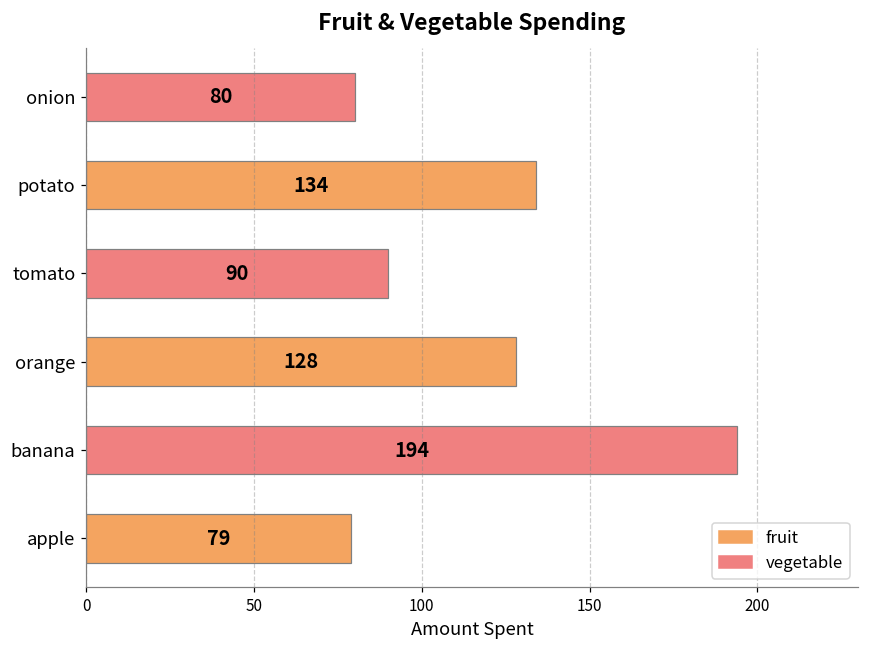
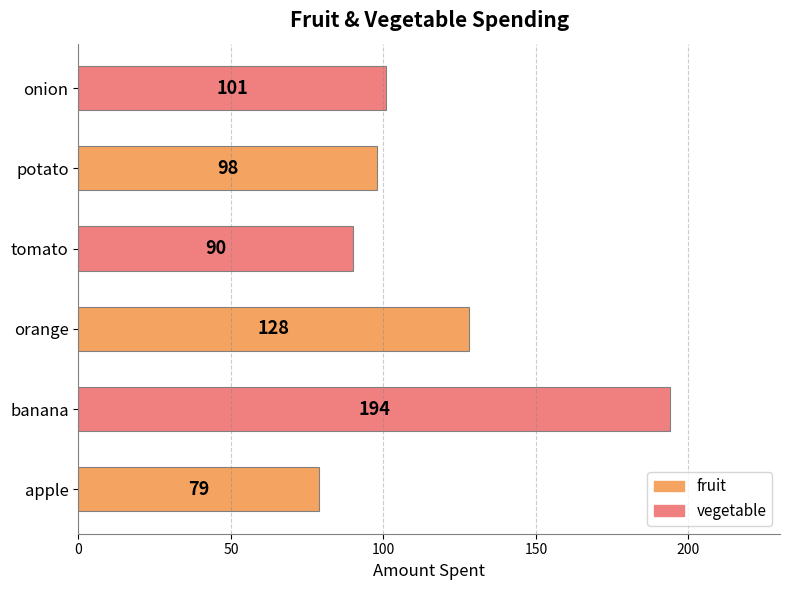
  {
-   "onion": 80,
-   "potato": 134,
+   "onion": 101,
+   "potato": 98,
    "tomato": 90,
    "orange": 128,
    "banana": 194,
    "apple": 79
  }
